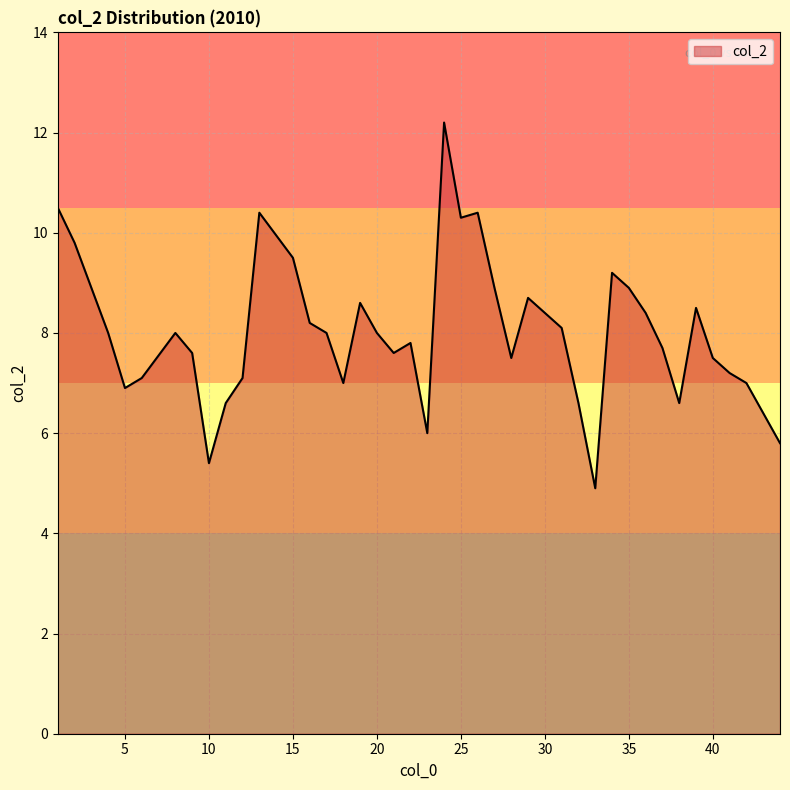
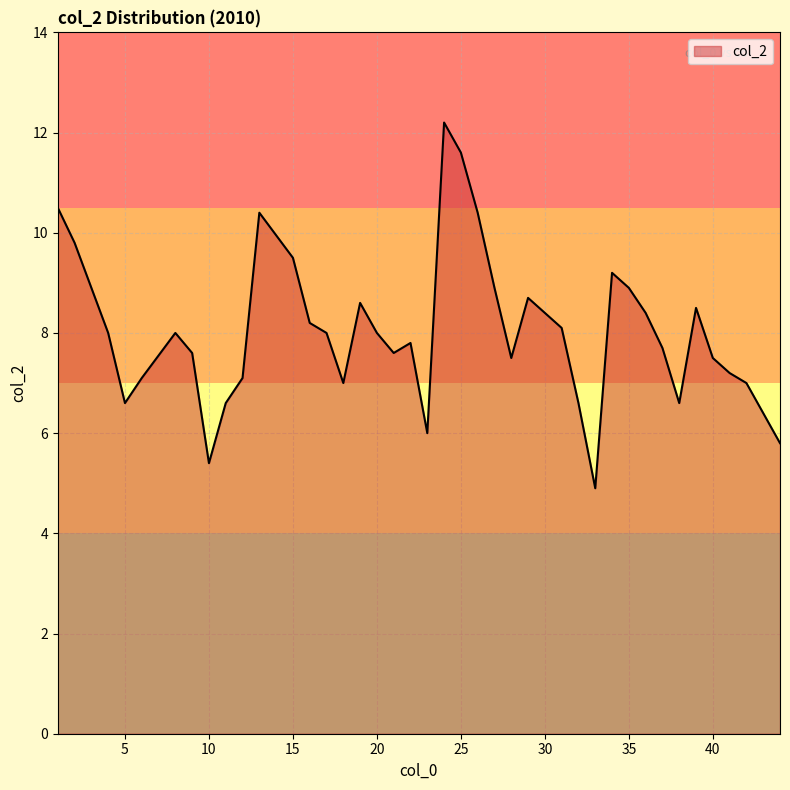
  {
-   "5": 6.9,
+   "5": 6.6,
    "10": 5.4,
    "15": 9.5,
    "20": 8.0,
-   "25": 10.3,
+   "25": 11.6,
    "30": 8.4,
    "35": 8.9,
    "40": 7.5
  }
